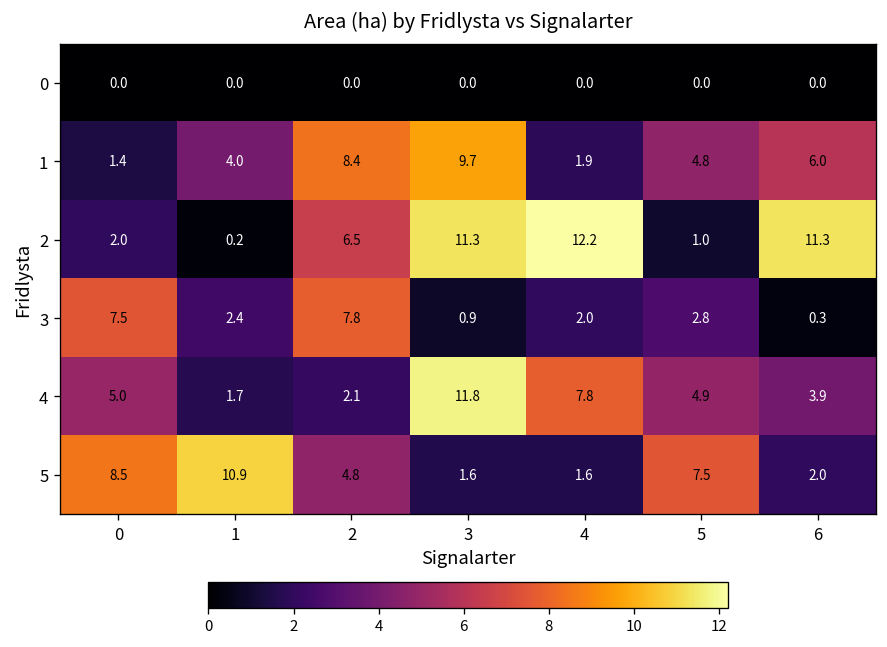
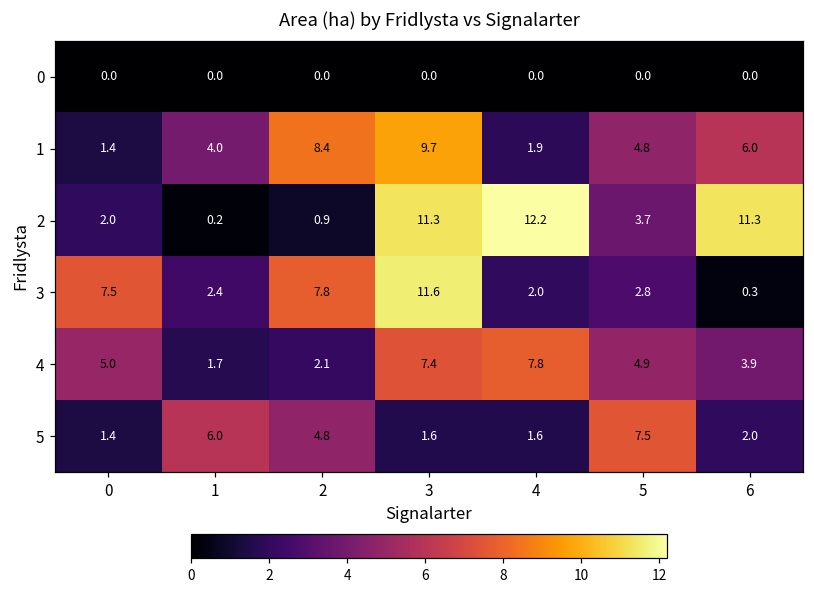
  {
    "0": {
      "0": 0.0,
      "1": 0.0,
      "2": 0.0,
      "3": 0.0,
      "4": 0.0,
      "5": 0.0,
      "6": 0.0
    },
    "1": {
      "0": 1.4,
      "1": 4.0,
      "2": 8.4,
      "3": 9.7,
      "4": 1.9,
      "5": 4.8,
      "6": 6.0
    },
    "2": {
      "0": 2.0,
      "1": 0.2,
-     "2": 6.5,
+     "2": 0.9,
      "3": 11.3,
      "4": 12.2,
-     "5": 1.0,
+     "5": 3.7,
      "6": 11.3
    },
    "3": {
      "0": 7.5,
      "1": 2.4,
      "2": 7.8,
-     "3": 0.9,
+     "3": 11.6,
      "4": 2.0,
      "5": 2.8,
      "6": 0.3
    },
    "4": {
      "0": 5.0,
      "1": 1.7,
      "2": 2.1,
-     "3": 11.8,
+     "3": 7.4,
      "4": 7.8,
      "5": 4.9,
      "6": 3.9
    },
    "5": {
-     "0": 8.5,
-     "1": 10.9,
+     "0": 1.4,
+     "1": 6.0,
      "2": 4.8,
      "3": 1.6,
      "4": 1.6,
      "5": 7.5,
      "6": 2.0
    }
  }
